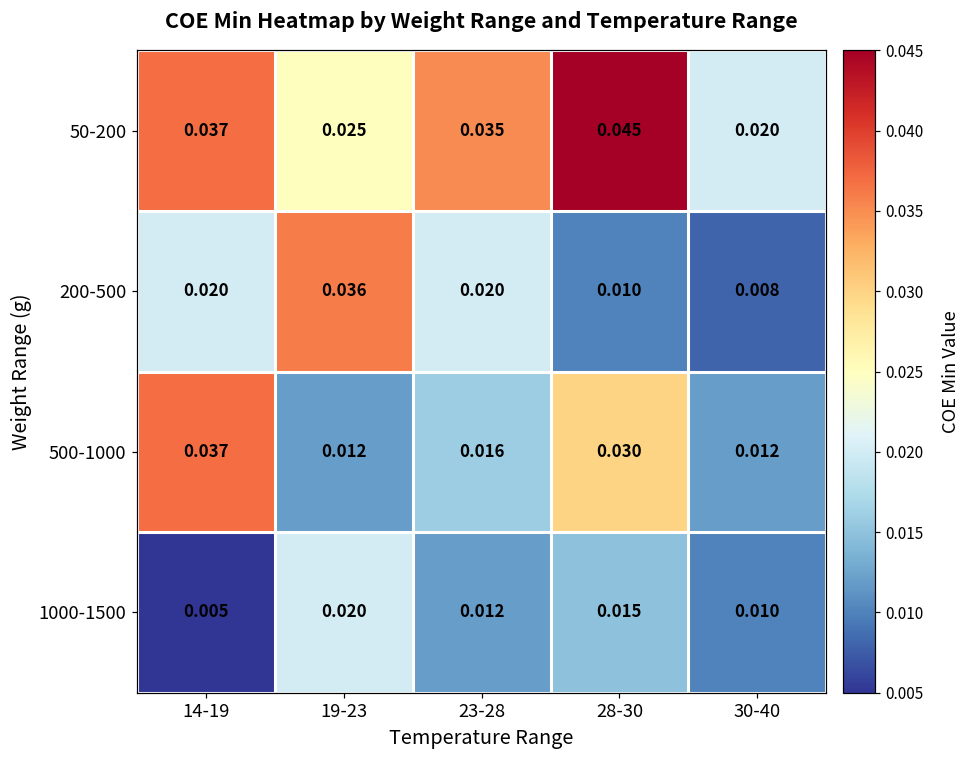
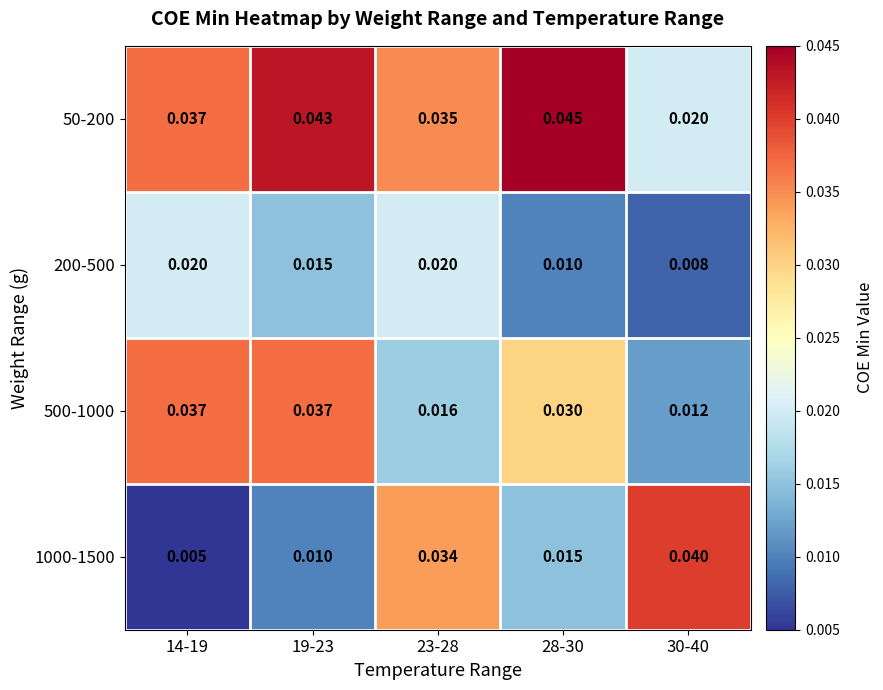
  {
    "50-200": {
      "14-19": 0.037,
-     "19-23": 0.025,
+     "19-23": 0.043,
      "23-28": 0.035,
      "28-30": 0.045,
      "30-40": 0.020
    },
    "200-500": {
      "14-19": 0.020,
-     "19-23": 0.036,
+     "19-23": 0.015,
      "23-28": 0.020,
      "28-30": 0.010,
      "30-40": 0.008
    },
    "500-1000": {
      "14-19": 0.037,
-     "19-23": 0.012,
+     "19-23": 0.037,
      "23-28": 0.016,
      "28-30": 0.030,
      "30-40": 0.012
    },
    "1000-1500": {
      "14-19": 0.005,
-     "19-23": 0.020,
-     "23-28": 0.012,
+     "19-23": 0.010,
+     "23-28": 0.034,
      "28-30": 0.015,
-     "30-40": 0.010
+     "30-40": 0.040
    }
  }
